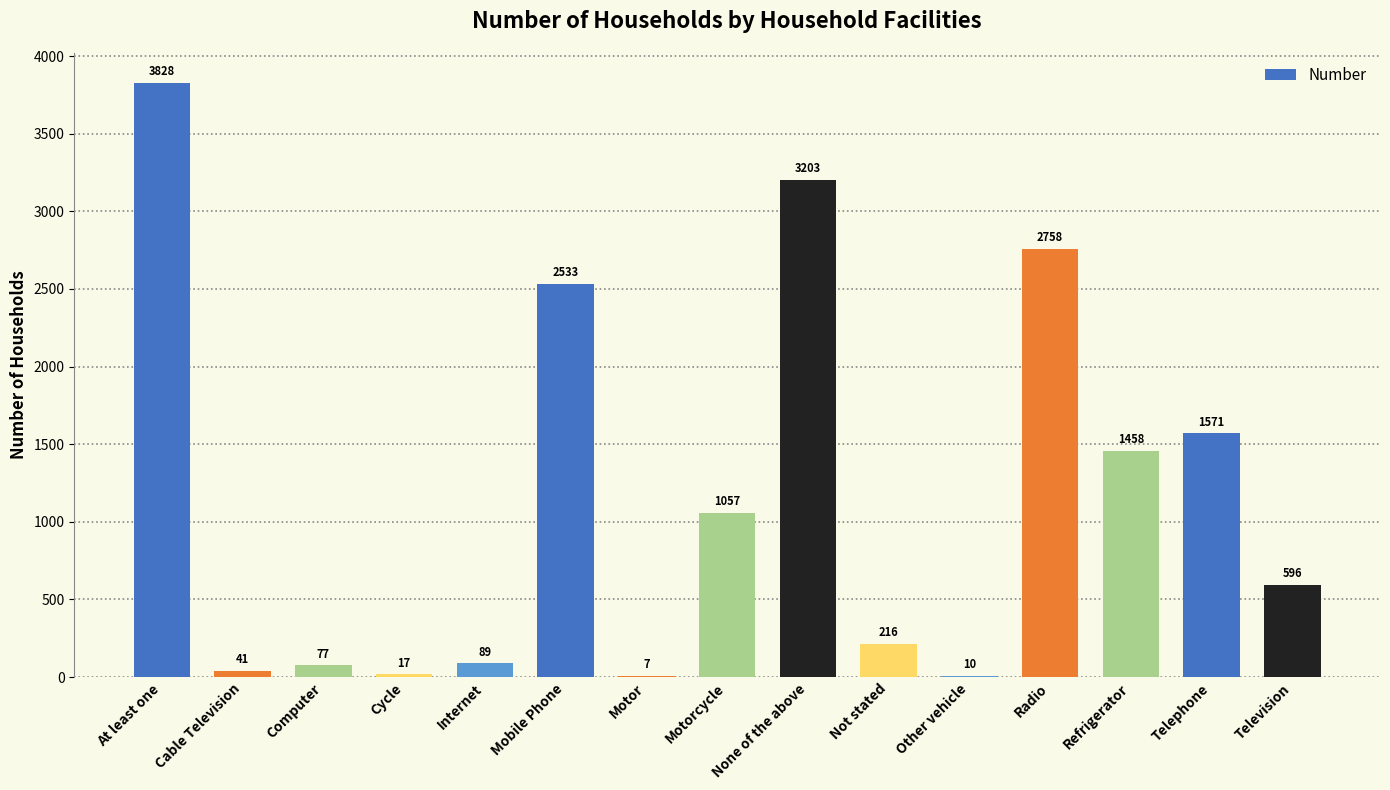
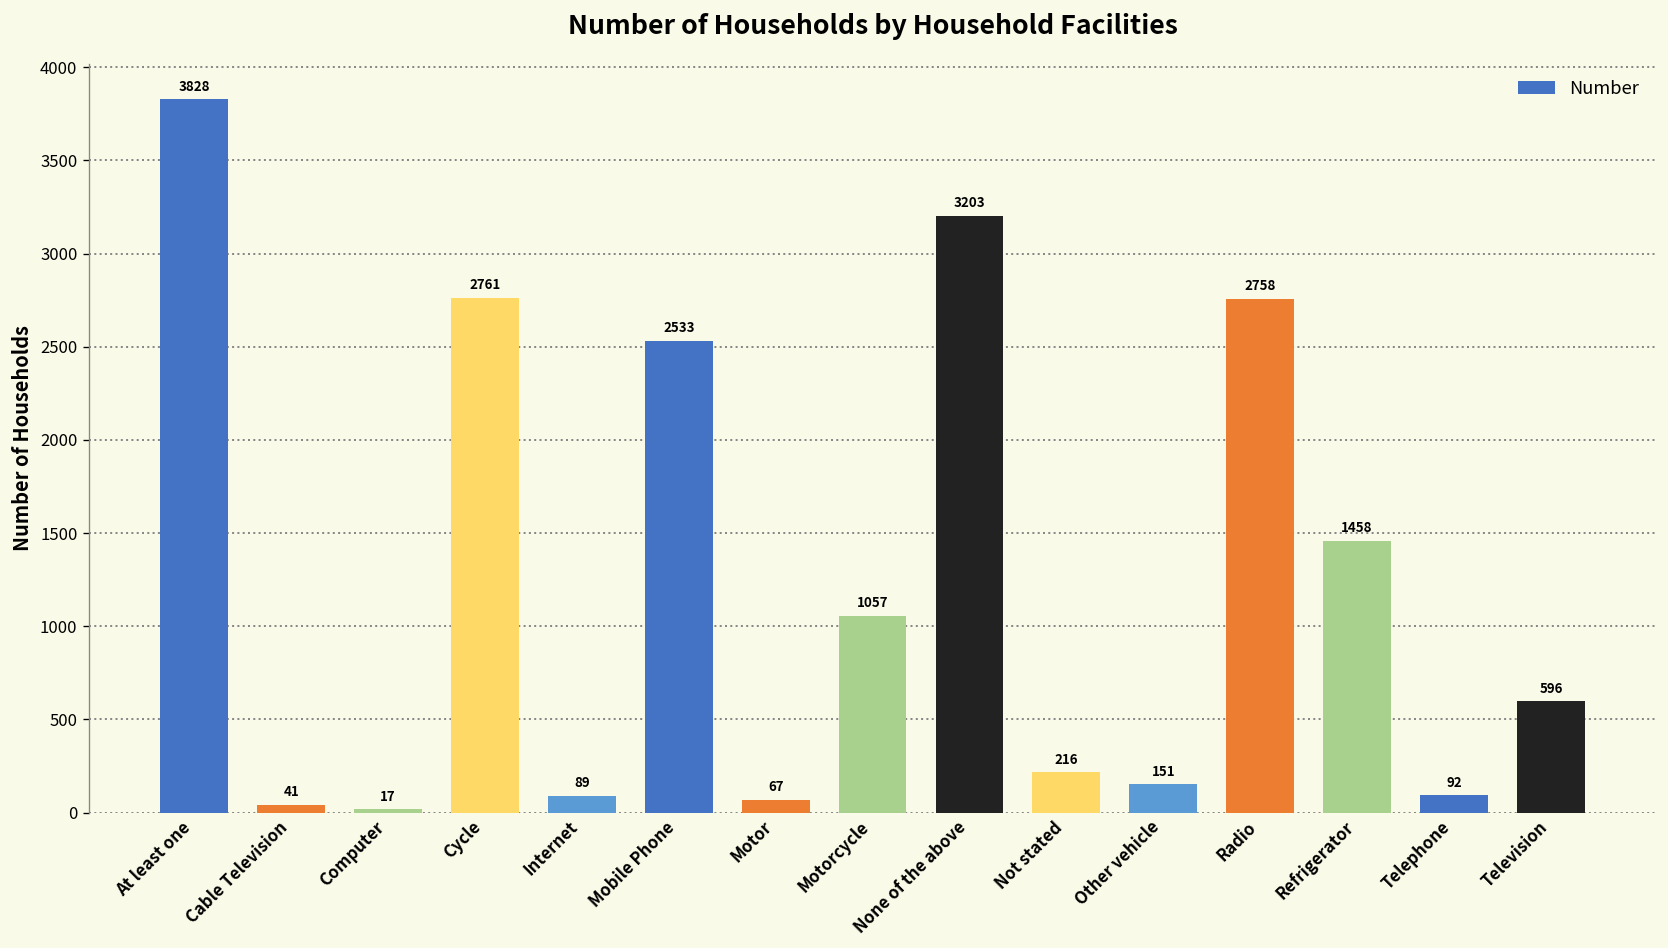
  {
    "At least one": 3828,
    "Cable Television": 41,
-   "Computer": 77,
-   "Cycle": 17,
+   "Computer": 17,
+   "Cycle": 2761,
    "Internet": 89,
    "Mobile Phone": 2533,
-   "Motor": 7,
+   "Motor": 67,
    "Motorcycle": 1057,
    "None of the above": 3203,
    "Not stated": 216,
-   "Other vehicle": 10,
+   "Other vehicle": 151,
    "Radio": 2758,
    "Refrigerator": 1458,
-   "Telephone": 1571,
+   "Telephone": 92,
    "Television": 596
  }
